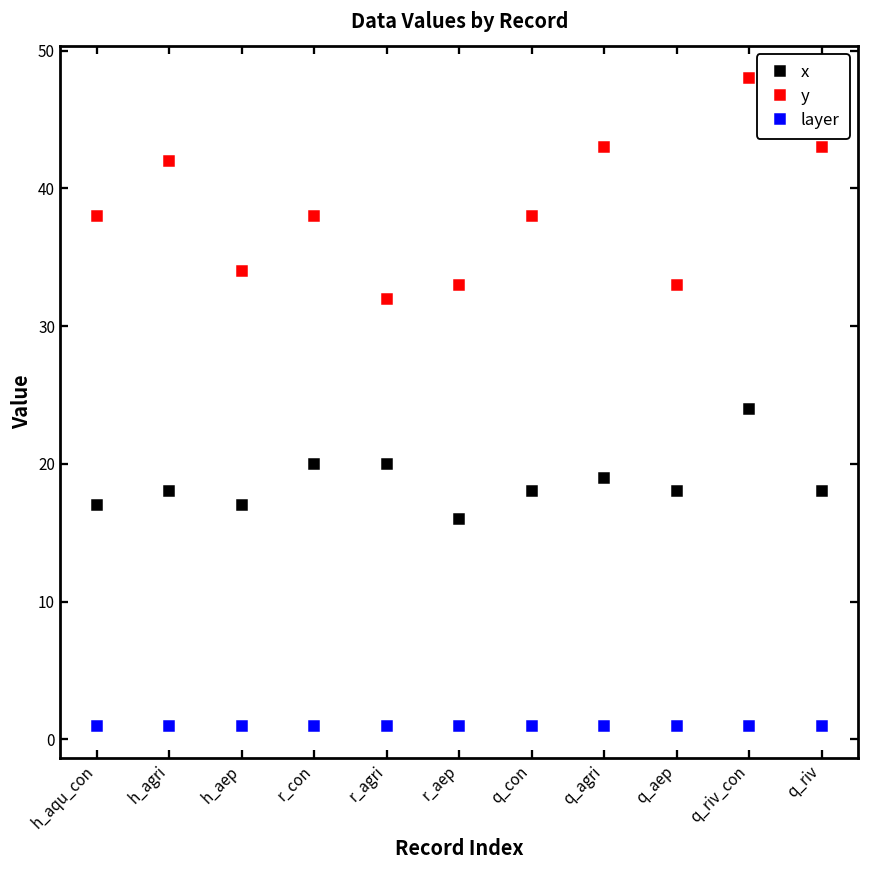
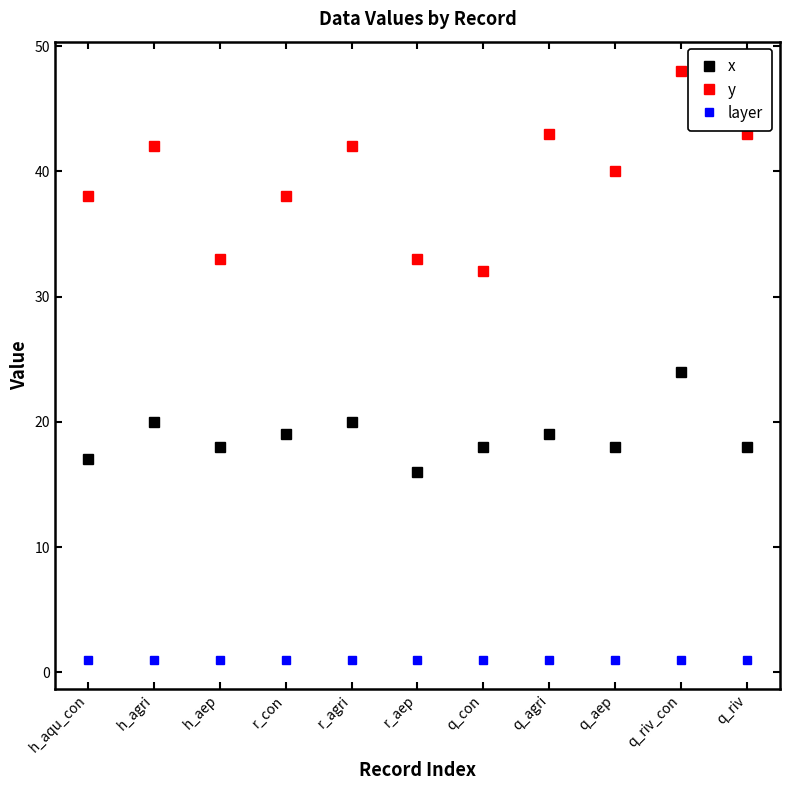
  {
    "x": {
      "h_aqu_con": 17,
-     "h_agri": 18,
-     "h_aep": 17,
-     "r_con": 20,
+     "h_agri": 20,
+     "h_aep": 18,
+     "r_con": 19,
      "r_agri": 20,
      "r_aep": 16,
      "q_con": 18,
      "q_agri": 19,
      "q_aep": 18,
      "q_riv_con": 24,
      "q_riv": 18
    },
    "y": {
      "h_aqu_con": 38,
      "h_agri": 42,
-     "h_aep": 34,
+     "h_aep": 33,
      "r_con": 38,
-     "r_agri": 32,
+     "r_agri": 42,
      "r_aep": 33,
-     "q_con": 38,
+     "q_con": 32,
      "q_agri": 43,
-     "q_aep": 33,
+     "q_aep": 40,
      "q_riv_con": 48,
      "q_riv": 43
    },
    "layer": {
      "h_aqu_con": 1,
      "h_agri": 1,
      "h_aep": 1,
      "r_con": 1,
      "r_agri": 1,
      "r_aep": 1,
      "q_con": 1,
      "q_agri": 1,
      "q_aep": 1,
      "q_riv_con": 1,
      "q_riv": 1
    }
  }
